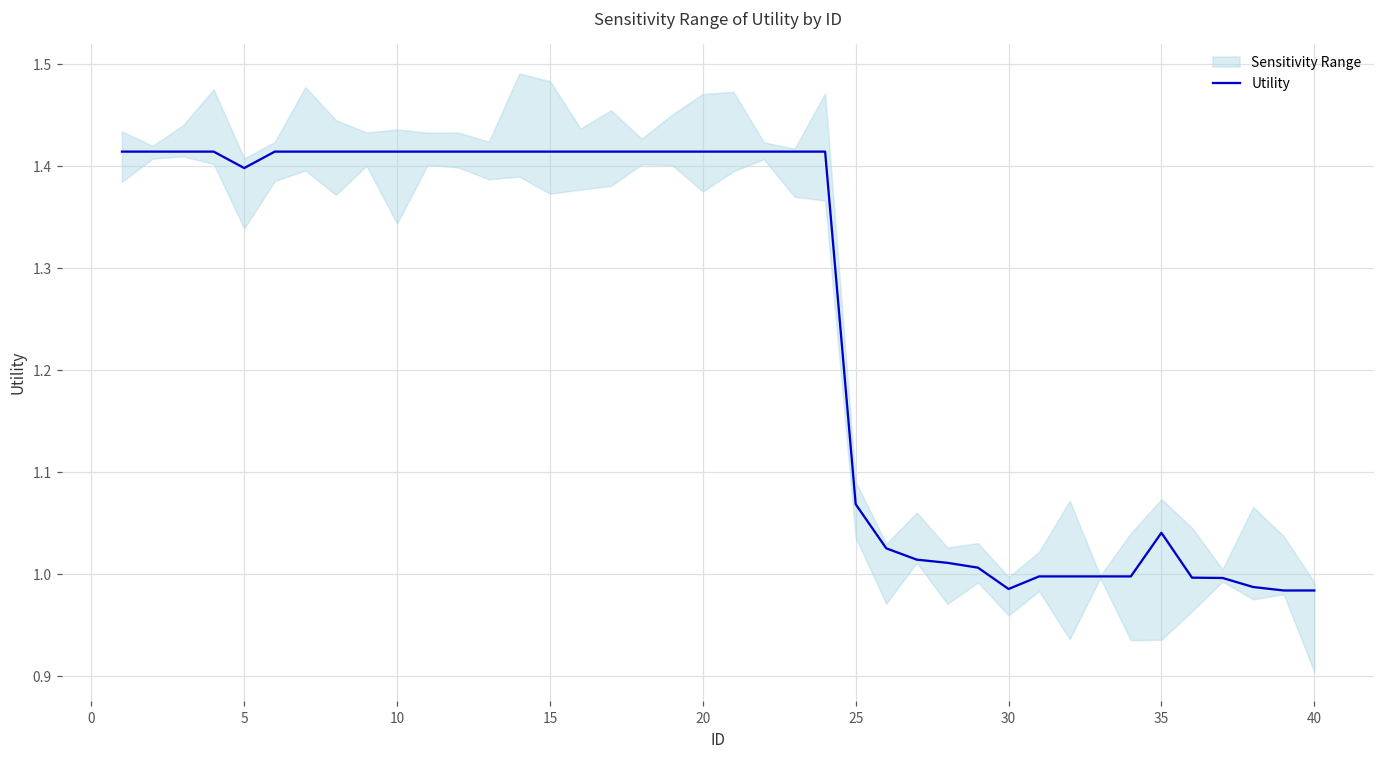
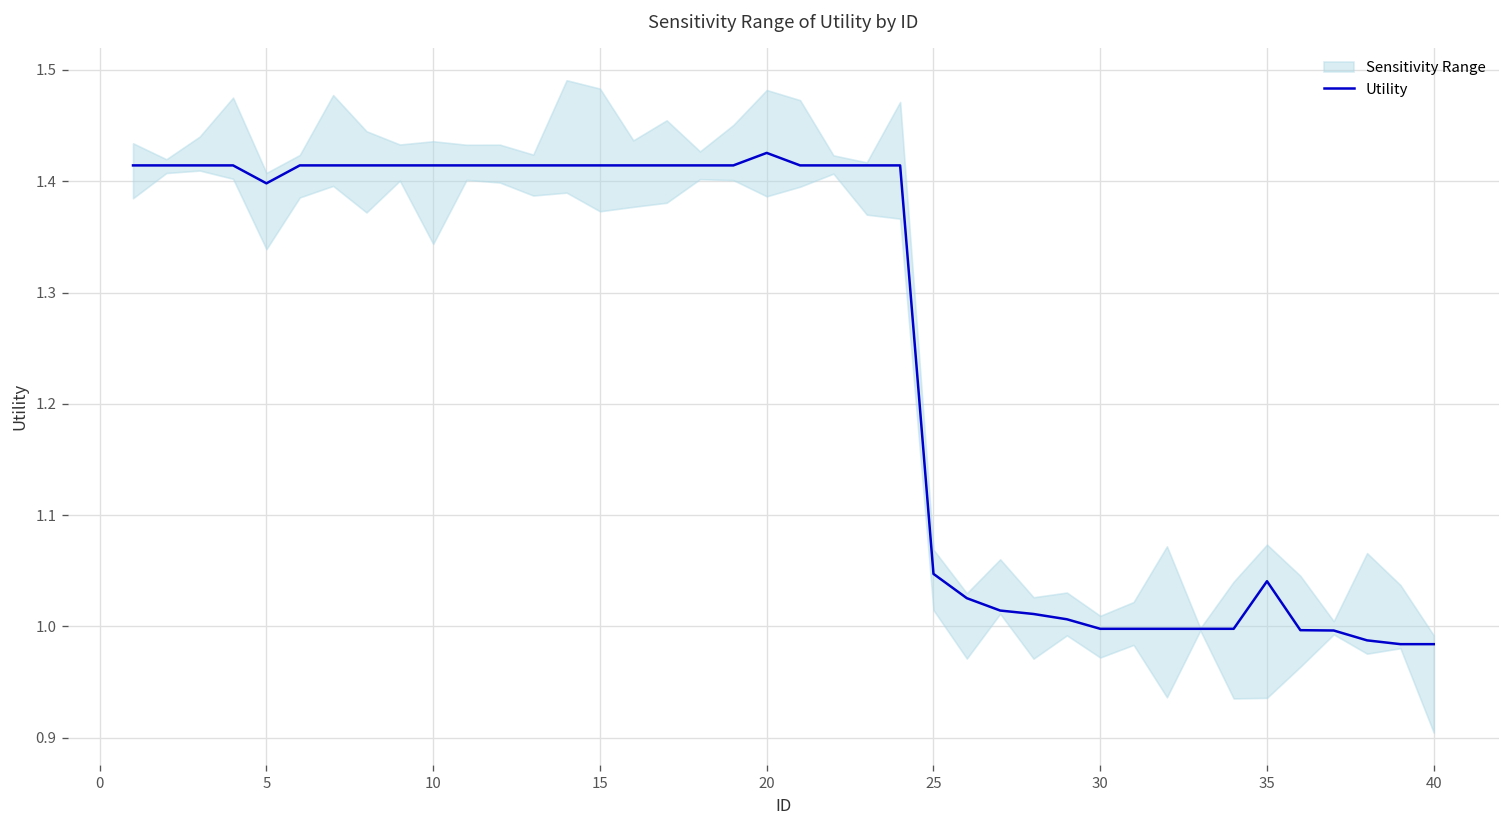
  {
    "Utility": {
      "5": 1.40,
      "10": 1.41,
      "15": 1.41,
-     "20": 1.41,
-     "25": 1.07,
-     "30": 0.99,
+     "20": 1.43,
+     "25": 1.05,
+     "30": 1.00,
      "35": 1.04,
      "40": 0.98
    }
  }
